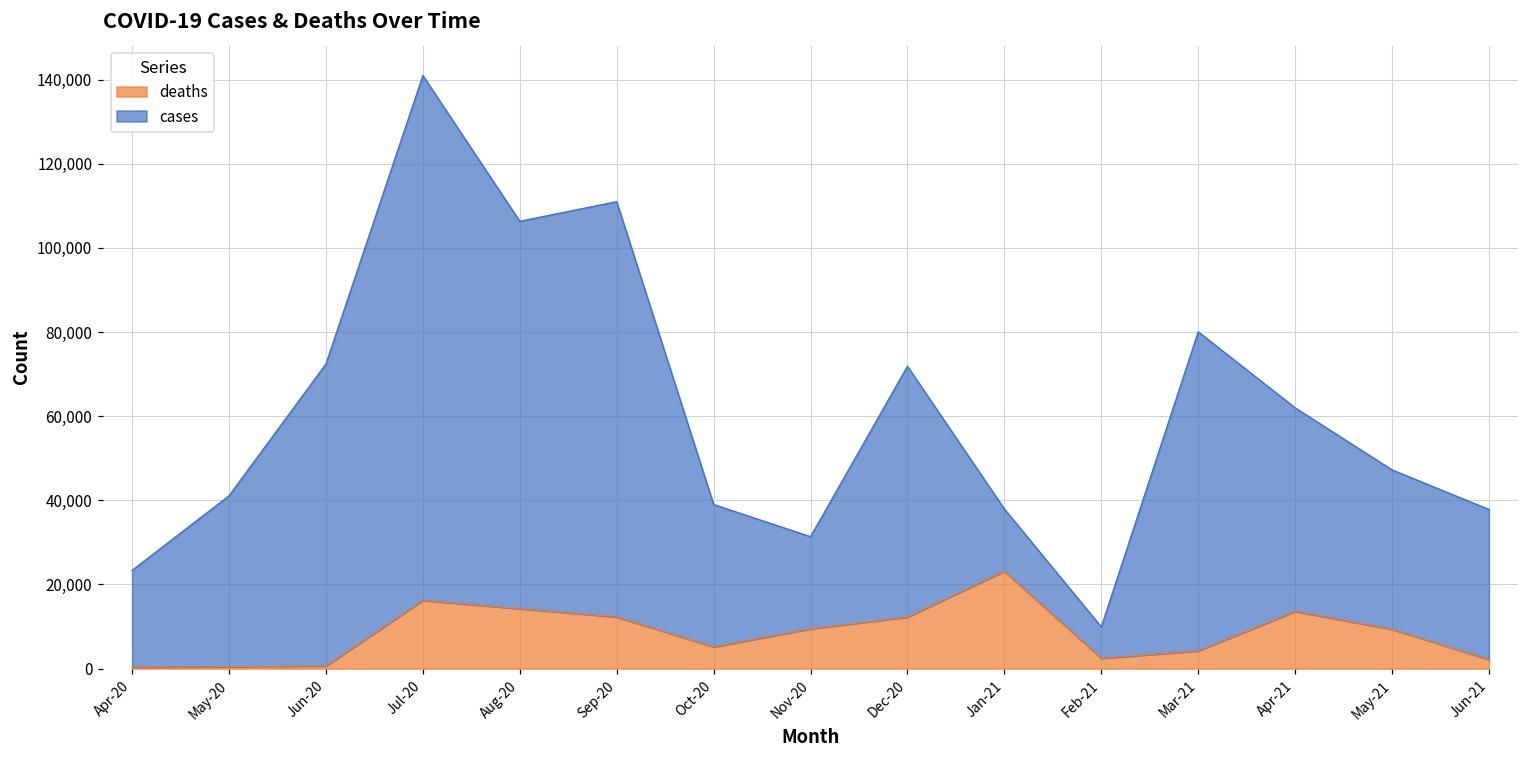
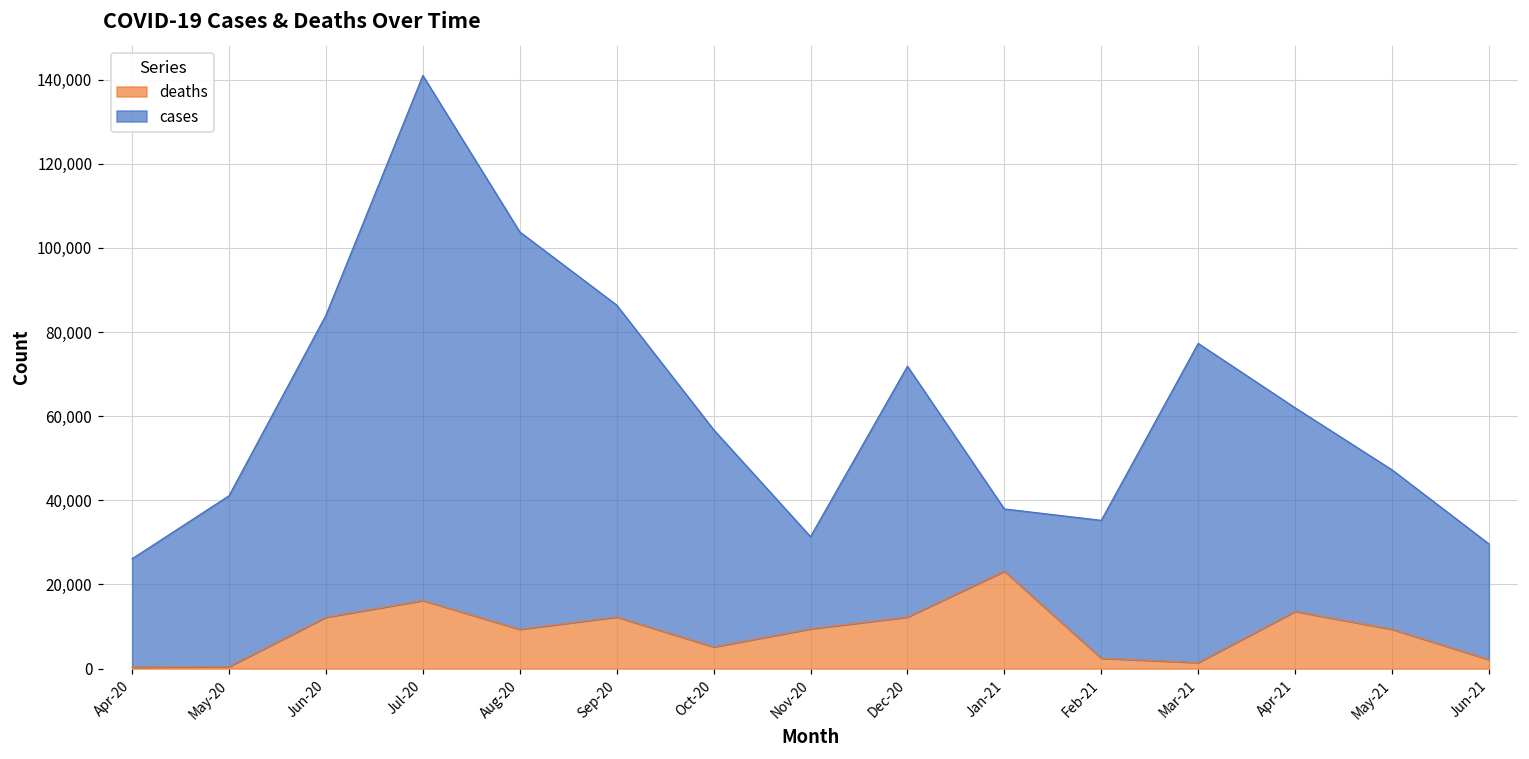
  {
    "deaths": {
      "Apr-20": "0",
      "May-20": "0",
-     "Jun-20": "1,000",
+     "Jun-20": "12,000",
      "Jul-20": "16,000",
-     "Aug-20": "14,000",
+     "Aug-20": "9,000",
      "Sep-20": "12,000",
      "Oct-20": "5,000",
      "Nov-20": "9,000",
      "Dec-20": "12,000",
      "Jan-21": "23,000",
      "Feb-21": "2,000",
-     "Mar-21": "4,000",
+     "Mar-21": "1,000",
      "Apr-21": "14,000",
      "May-21": "9,000",
      "Jun-21": "2,000"
    },
    "cases": {
-     "Apr-20": "23,000",
+     "Apr-20": "26,000",
      "May-20": "41,000",
      "Jun-20": "72,000",
      "Jul-20": "125,000",
-     "Aug-20": "92,000",
-     "Sep-20": "99,000",
-     "Oct-20": "34,000",
+     "Aug-20": "94,000",
+     "Sep-20": "74,000",
+     "Oct-20": "52,000",
      "Nov-20": "22,000",
      "Dec-20": "60,000",
      "Jan-21": "15,000",
-     "Feb-21": "7,000",
+     "Feb-21": "33,000",
      "Mar-21": "76,000",
      "Apr-21": "48,000",
      "May-21": "38,000",
-     "Jun-21": "36,000"
+     "Jun-21": "28,000"
    }
  }
